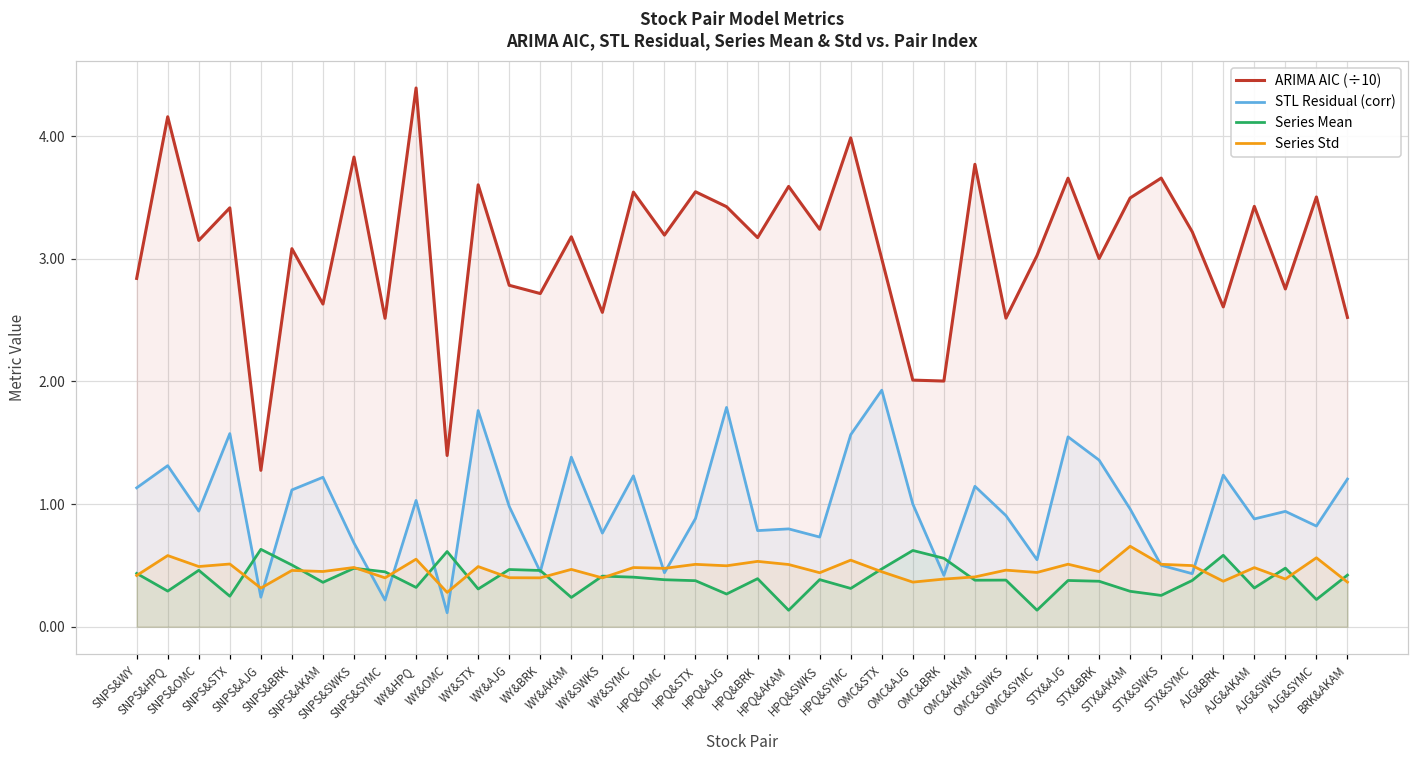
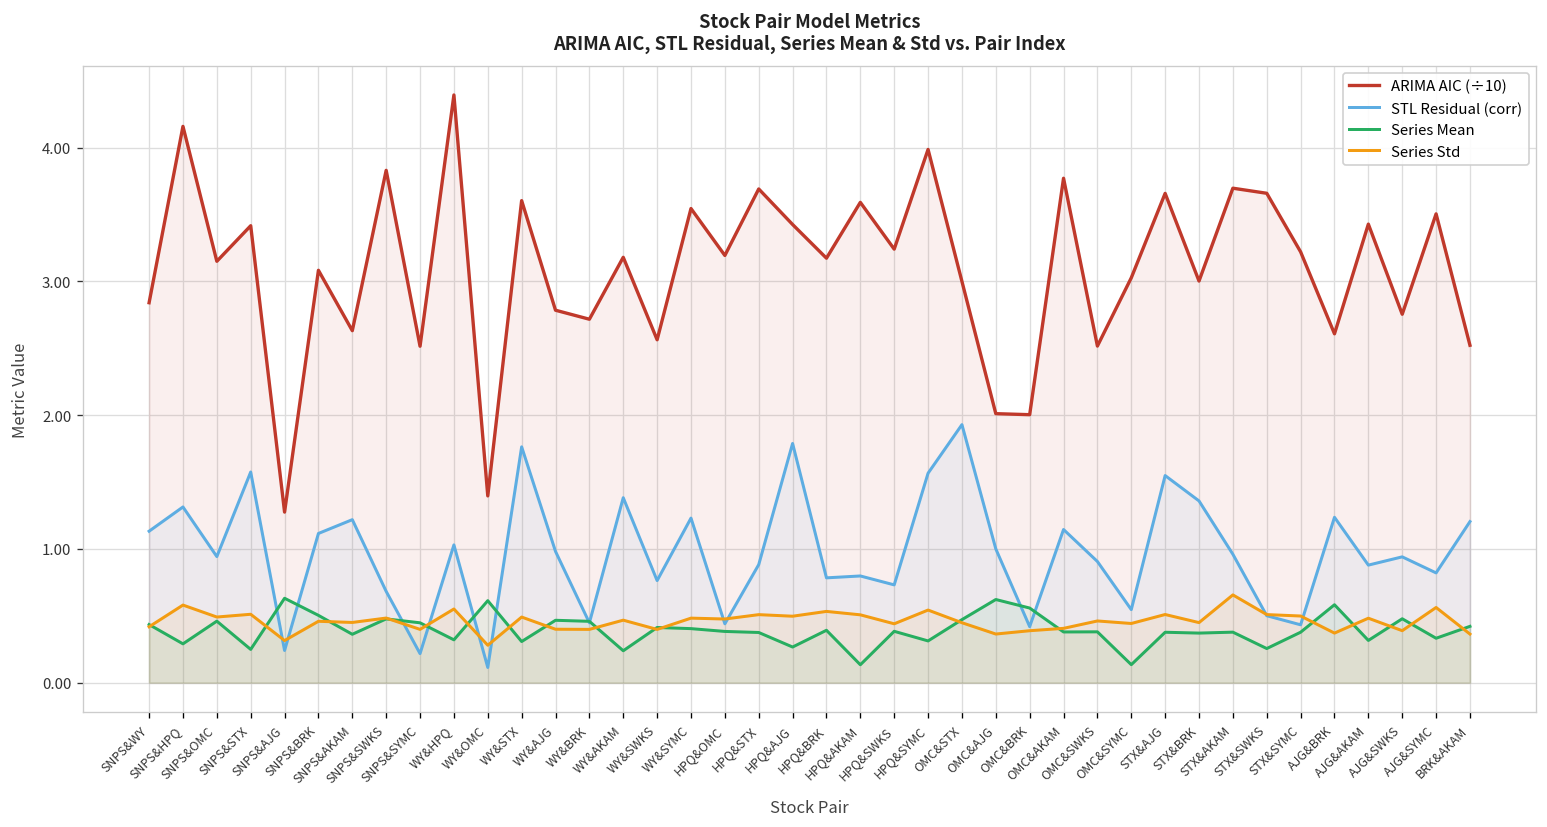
  {
    "ARIMA AIC (÷10)": {
      "SNPS&WY": 2.84,
      "SNPS&HPQ": 4.16,
      "SNPS&OMC": 3.15,
      "SNPS&STX": 3.42,
      "SNPS&AJG": 1.28,
      "SNPS&BRK": 3.08,
      "SNPS&AKAM": 2.63,
      "SNPS&SWKS": 3.83,
      "SNPS&SYMC": 2.51,
      "WY&HPQ": 4.39,
      "WY&OMC": 1.40,
      "WY&STX": 3.60,
      "WY&AJG": 2.78,
      "WY&BRK": 2.72,
      "WY&AKAM": 3.18,
      "WY&SWKS": 2.56,
      "WY&SYMC": 3.54,
      "HPQ&OMC": 3.19,
-     "HPQ&STX": 3.55,
+     "HPQ&STX": 3.69,
      "HPQ&AJG": 3.42,
      "HPQ&BRK": 3.17,
      "HPQ&AKAM": 3.59,
      "HPQ&SWKS": 3.24,
      "HPQ&SYMC": 3.99,
      "OMC&STX": 3.00,
      "OMC&AJG": 2.01,
      "OMC&BRK": 2.00,
      "OMC&AKAM": 3.77,
      "OMC&SWKS": 2.52,
      "OMC&SYMC": 3.03,
      "STX&AJG": 3.66,
      "STX&BRK": 3.00,
-     "STX&AKAM": 3.50,
+     "STX&AKAM": 3.70,
      "STX&SWKS": 3.66,
      "STX&SYMC": 3.22,
      "AJG&BRK": 2.61,
      "AJG&AKAM": 3.43,
      "AJG&SWKS": 2.75,
      "AJG&SYMC": 3.50,
      "BRK&AKAM": 2.52
    },
    "STL Residual (corr)": {
      "SNPS&WY": 1.13,
      "SNPS&HPQ": 1.31,
      "SNPS&OMC": 0.94,
      "SNPS&STX": 1.57,
      "SNPS&AJG": 0.24,
      "SNPS&BRK": 1.12,
      "SNPS&AKAM": 1.22,
      "SNPS&SWKS": 0.68,
      "SNPS&SYMC": 0.22,
      "WY&HPQ": 1.03,
      "WY&OMC": 0.11,
      "WY&STX": 1.76,
      "WY&AJG": 0.98,
      "WY&AKAM": 1.38,
      "WY&SWKS": 0.76,
      "WY&SYMC": 1.23,
      "HPQ&OMC": 0.44,
      "HPQ&STX": 0.88,
      "HPQ&AJG": 1.79,
      "HPQ&BRK": 0.78,
      "HPQ&AKAM": 0.80,
      "HPQ&SWKS": 0.73,
      "HPQ&SYMC": 1.57,
      "OMC&STX": 1.93,
      "OMC&AJG": 1.00,
      "OMC&BRK": 0.42,
      "OMC&AKAM": 1.15,
      "OMC&SWKS": 0.91,
      "OMC&SYMC": 0.55,
      "STX&AJG": 1.55,
      "STX&BRK": 1.36,
      "STX&AKAM": 0.96,
      "STX&SYMC": 0.43,
      "AJG&BRK": 1.24,
      "AJG&AKAM": 0.88,
      "AJG&SWKS": 0.94,
      "AJG&SYMC": 0.82,
      "BRK&AKAM": 1.20
    },
    "Series Mean": {
      "SNPS&HPQ": 0.29,
      "SNPS&OMC": 0.46,
      "SNPS&STX": 0.25,
      "SNPS&AJG": 0.63,
      "SNPS&BRK": 0.50,
      "SNPS&AKAM": 0.36,
      "SNPS&SYMC": 0.45,
      "WY&HPQ": 0.32,
      "WY&OMC": 0.61,
      "WY&STX": 0.31,
      "WY&AJG": 0.47,
      "WY&AKAM": 0.24,
      "WY&SYMC": 0.40,
      "HPQ&OMC": 0.38,
      "HPQ&STX": 0.38,
      "HPQ&AJG": 0.27,
      "HPQ&BRK": 0.39,
      "HPQ&AKAM": 0.13,
      "HPQ&SWKS": 0.38,
      "HPQ&SYMC": 0.31,
      "OMC&STX": 0.47,
      "OMC&AJG": 0.62,
      "OMC&BRK": 0.56,
      "OMC&AKAM": 0.38,
      "OMC&SWKS": 0.38,
      "OMC&SYMC": 0.13,
      "STX&AJG": 0.38,
      "STX&BRK": 0.37,
-     "STX&AKAM": 0.29,
+     "STX&AKAM": 0.38,
      "STX&SWKS": 0.26,
      "STX&SYMC": 0.38,
      "AJG&BRK": 0.58,
      "AJG&AKAM": 0.32,
      "AJG&SWKS": 0.48,
-     "AJG&SYMC": 0.22,
+     "AJG&SYMC": 0.33,
      "BRK&AKAM": 0.42
    },
    "Series Std": {
      "SNPS&HPQ": 0.58,
      "SNPS&OMC": 0.49,
      "SNPS&STX": 0.51,
      "SNPS&AJG": 0.32,
      "SNPS&BRK": 0.46,
      "SNPS&AKAM": 0.45,
      "SNPS&SYMC": 0.40,
      "WY&HPQ": 0.55,
      "WY&OMC": 0.28,
      "WY&STX": 0.49,
      "WY&AJG": 0.40,
      "WY&BRK": 0.40,
      "WY&AKAM": 0.47,
      "WY&SYMC": 0.48,
      "HPQ&OMC": 0.48,
      "HPQ&STX": 0.51,
      "HPQ&AJG": 0.50,
      "HPQ&BRK": 0.53,
      "HPQ&AKAM": 0.51,
      "HPQ&SWKS": 0.44,
      "HPQ&SYMC": 0.54,
      "OMC&STX": 0.45,
      "OMC&AJG": 0.36,
      "OMC&BRK": 0.39,
      "OMC&AKAM": 0.41,
      "OMC&SWKS": 0.46,
      "OMC&SYMC": 0.44,
      "STX&AJG": 0.51,
      "STX&BRK": 0.45,
      "STX&AKAM": 0.66,
      "STX&SYMC": 0.50,
      "AJG&BRK": 0.37,
      "AJG&AKAM": 0.48,
      "AJG&SWKS": 0.39,
      "AJG&SYMC": 0.56,
      "BRK&AKAM": 0.36
    }
  }
